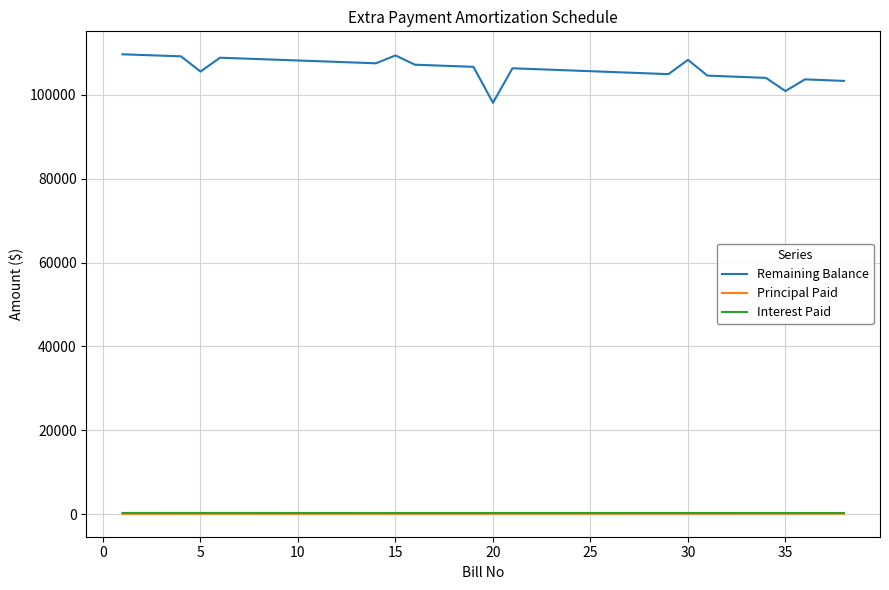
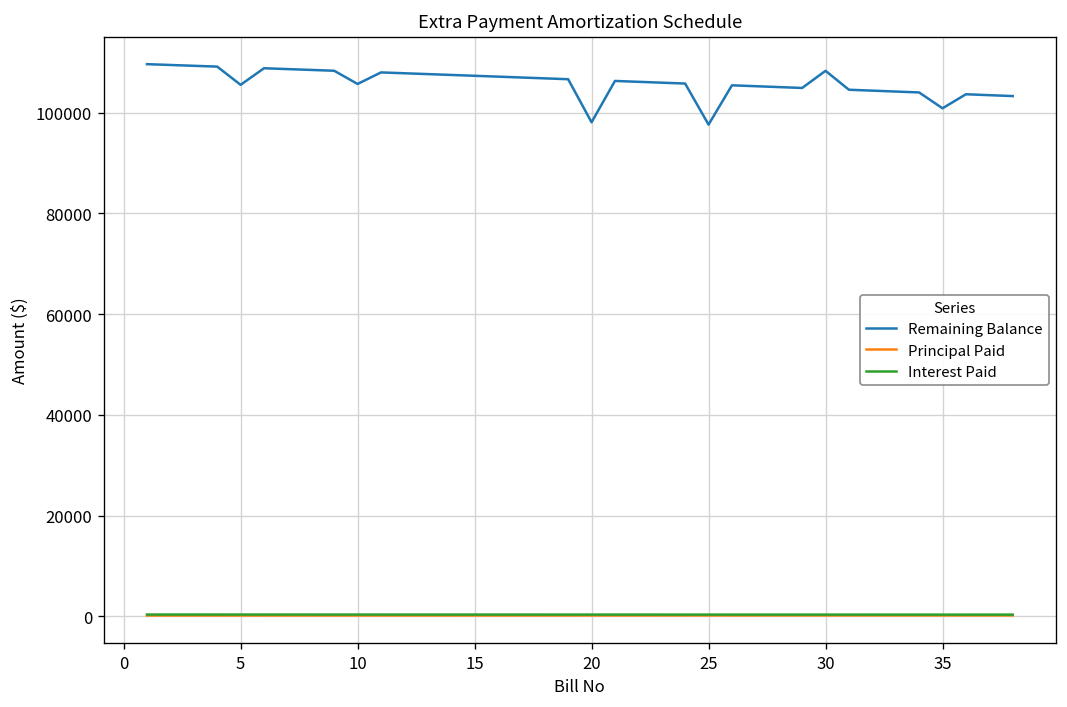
  {
    "Remaining Balance": {
      "5": 105000,
-     "10": 108000,
-     "15": 109000,
+     "10": 106000,
+     "15": 107000,
      "20": 98000,
-     "25": 106000,
+     "25": 98000,
      "30": 108000,
      "35": 101000
    }
  }
